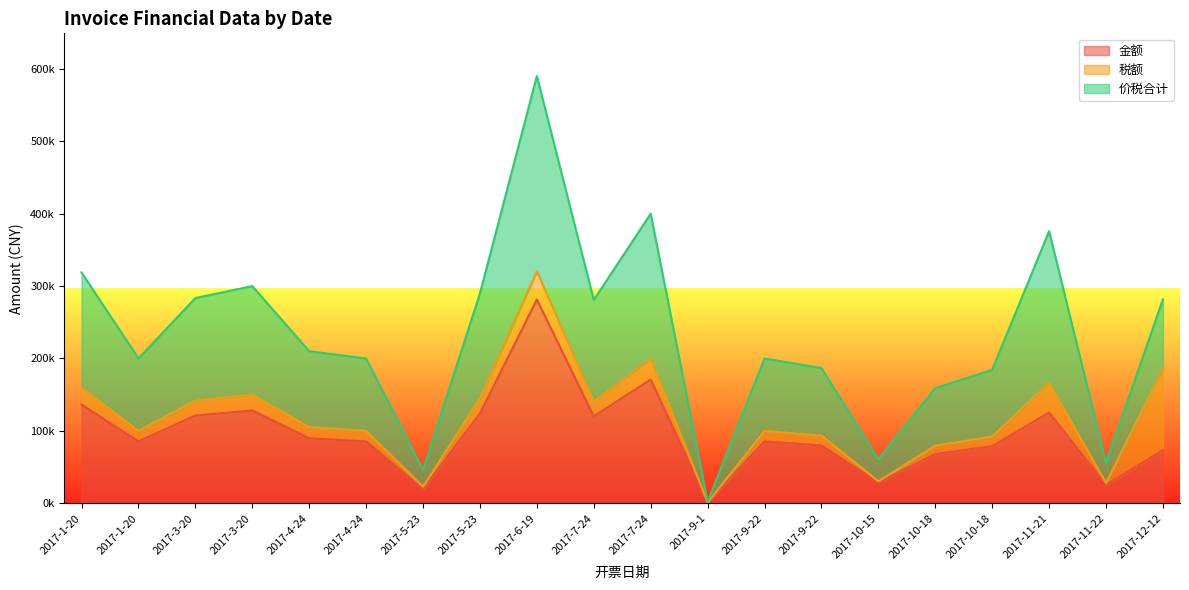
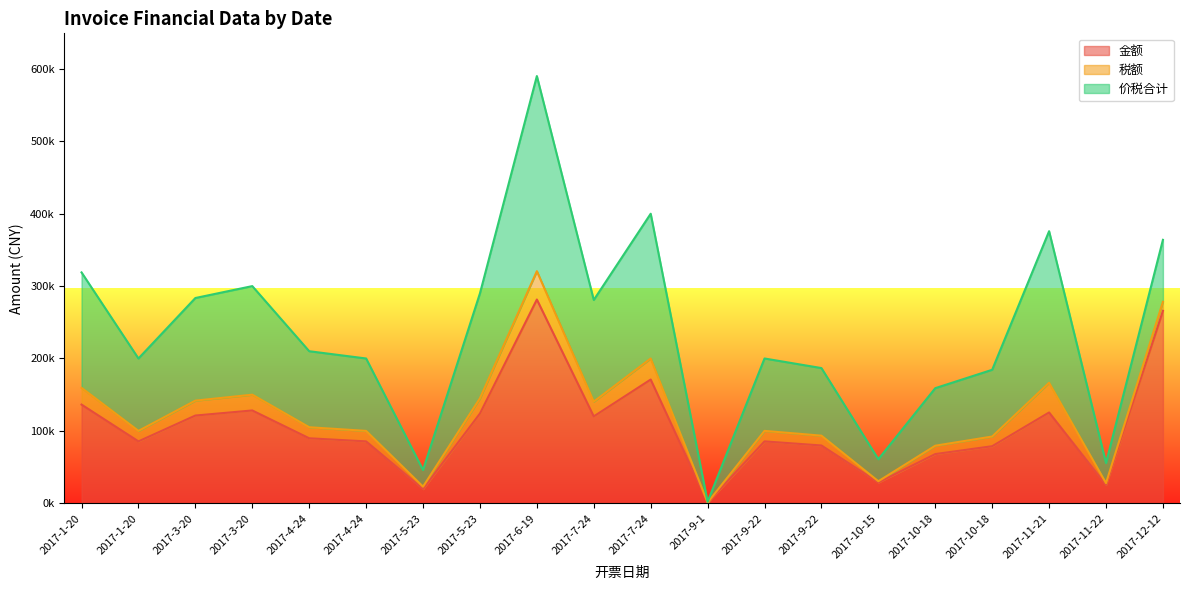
  {
    "金额": {
      "2017-6-19": 280000,
      "2017-11-21": 130000,
-     "2017-12-12": 70000
+     "2017-12-12": 270000
    },
    "税额": {
      "2017-6-19": 40000,
      "2017-11-21": 40000,
-     "2017-12-12": 110000
+     "2017-12-12": 10000
    },
    "价税合计": {
      "2017-6-19": 270000,
      "2017-10-15": 30000,
      "2017-11-21": 210000,
      "2017-11-22": 30000,
-     "2017-12-12": 100000
+     "2017-12-12": 90000
    }
  }
